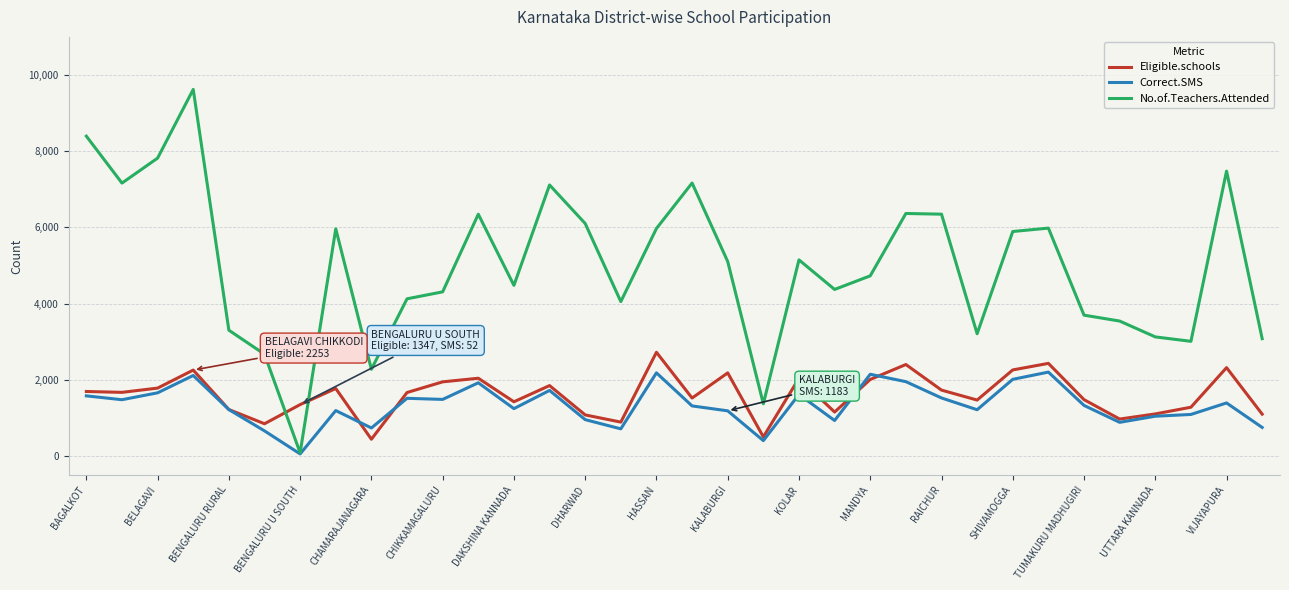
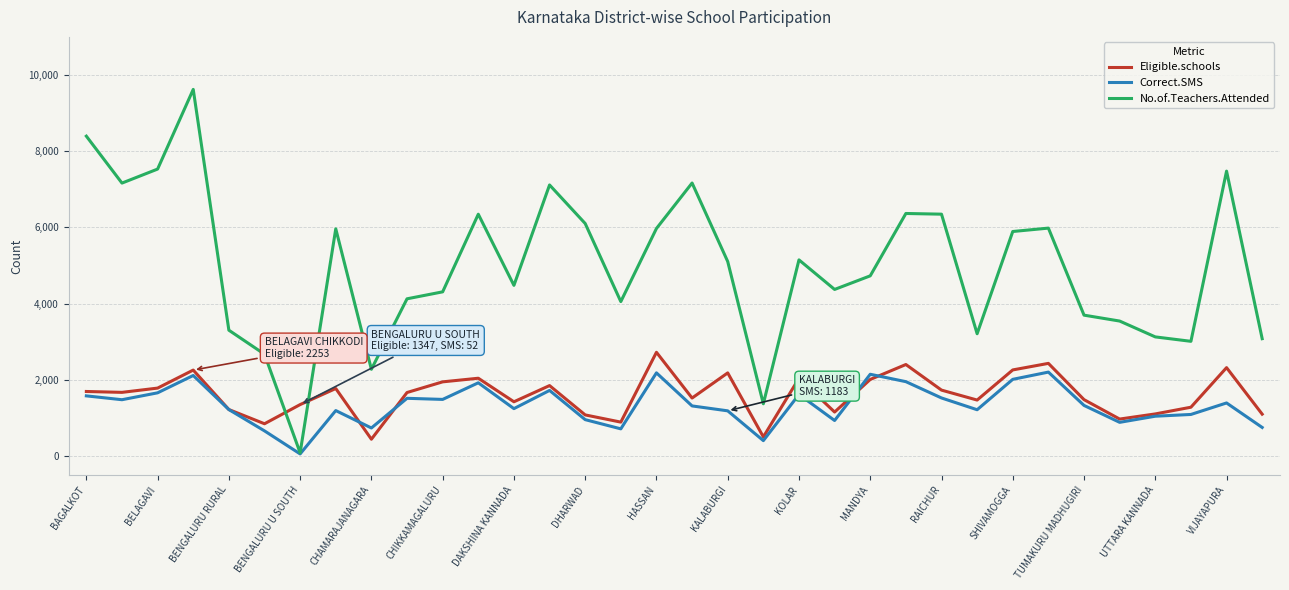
  {
    "Eligible.schools": {
      "BAGALKOT": "1,700",
      "BELAGAVI": "1,800",
      "BENGALURU U SOUTH": "1,300",
      "CHAMARAJANAGARA": "400",
      "DAKSHINA KANNADA": "1,400",
      "DHARWAD": "1,100",
      "HASSAN": "2,700",
      "KALABURGI": "2,200",
      "MANDYA": "2,000",
      "RAICHUR": "1,700",
      "SHIVAMOGGA": "2,300",
      "TUMAKURU MADHUGIRI": "1,500",
      "VIJAYAPURA": "2,300"
    },
    "Correct.SMS": {
      "BAGALKOT": "1,600",
      "BELAGAVI": "1,700",
      "CHAMARAJANAGARA": "700",
      "DAKSHINA KANNADA": "1,200",
      "DHARWAD": "1,000",
      "HASSAN": "2,200",
      "KALABURGI": "1,200",
      "MANDYA": "2,100",
      "RAICHUR": "1,500",
      "SHIVAMOGGA": "2,000",
      "TUMAKURU MADHUGIRI": "1,300",
      "VIJAYAPURA": "1,400"
    },
    "No.of.Teachers.Attended": {
      "BAGALKOT": "8,400",
-     "BELAGAVI": "7,800",
+     "BELAGAVI": "7,500",
      "BENGALURU RURAL": "3,300",
      "CHIKKAMAGALURU": "4,300",
      "DAKSHINA KANNADA": "4,500",
      "DHARWAD": "6,100",
      "HASSAN": "6,000",
      "KALABURGI": "5,100",
      "KOLAR": "5,100",
      "MANDYA": "4,700",
      "RAICHUR": "6,300",
      "SHIVAMOGGA": "5,900",
      "TUMAKURU MADHUGIRI": "3,700",
      "UTTARA KANNADA": "3,100",
      "VIJAYAPURA": "7,500"
    }
  }
